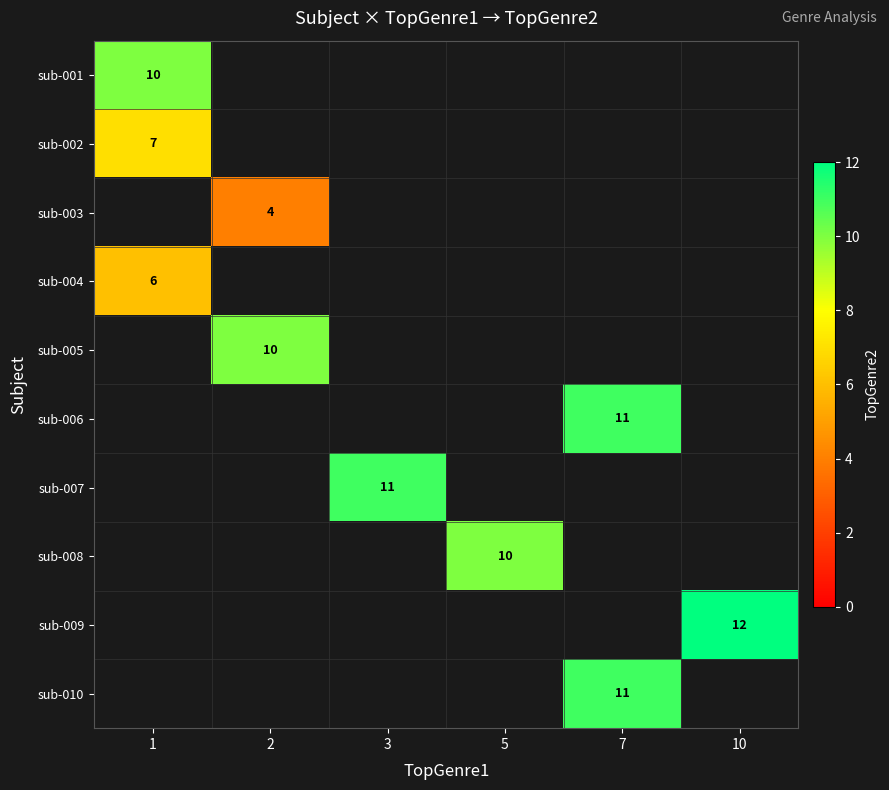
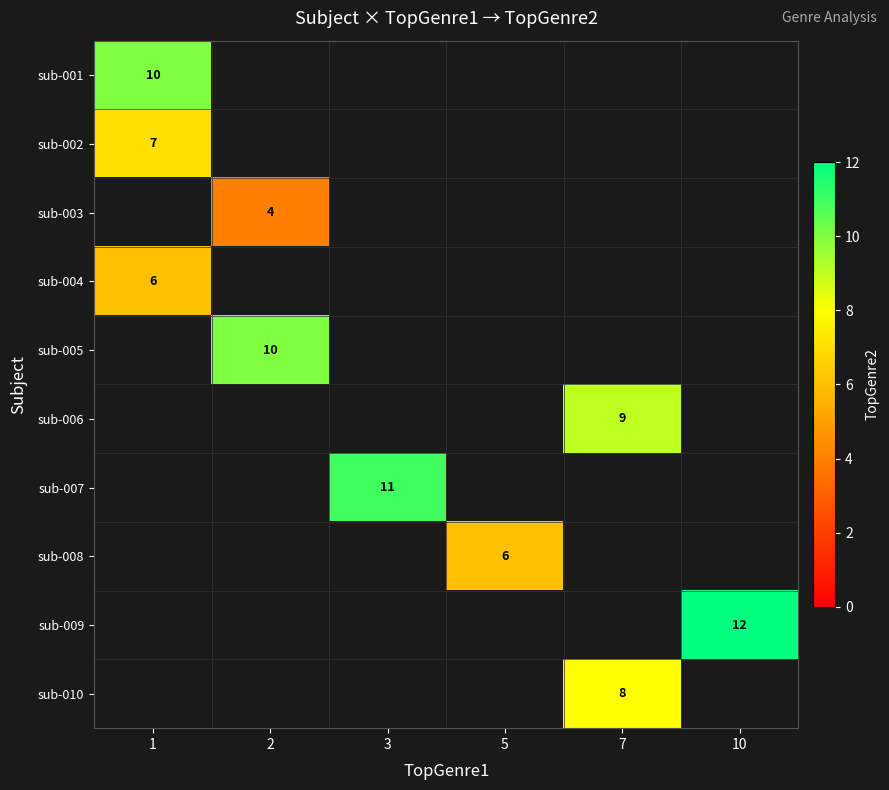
  {
    "sub-001": {
      "1": 10
    },
    "sub-002": {
      "1": 7
    },
    "sub-003": {
      "2": 4
    },
    "sub-004": {
      "1": 6
    },
    "sub-005": {
      "2": 10
    },
    "sub-006": {
-     "7": 11
+     "7": 9
    },
    "sub-007": {
      "3": 11
    },
    "sub-008": {
-     "5": 10
+     "5": 6
    },
    "sub-009": {
      "10": 12
    },
    "sub-010": {
-     "7": 11
+     "7": 8
    }
  }
